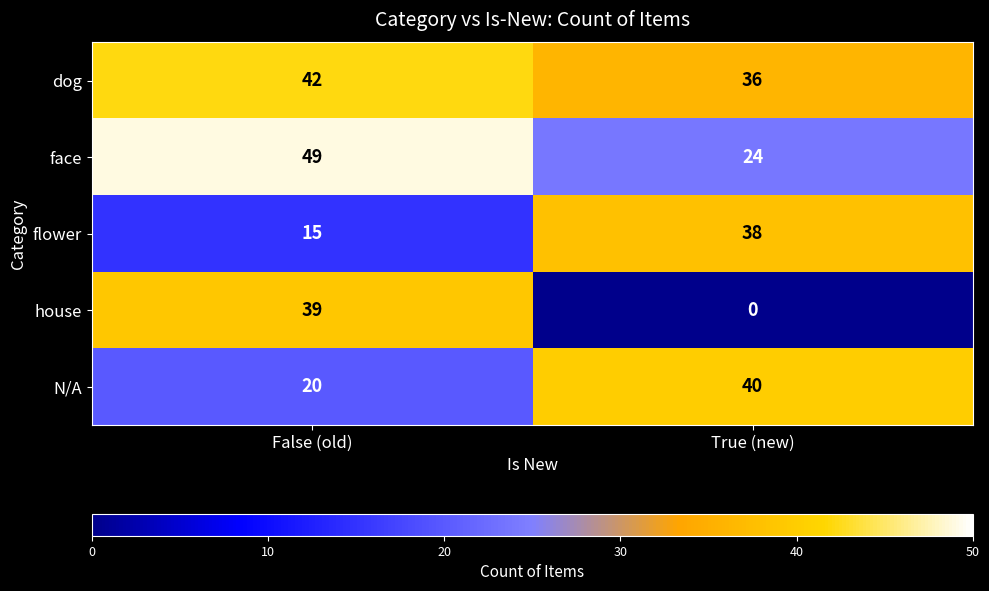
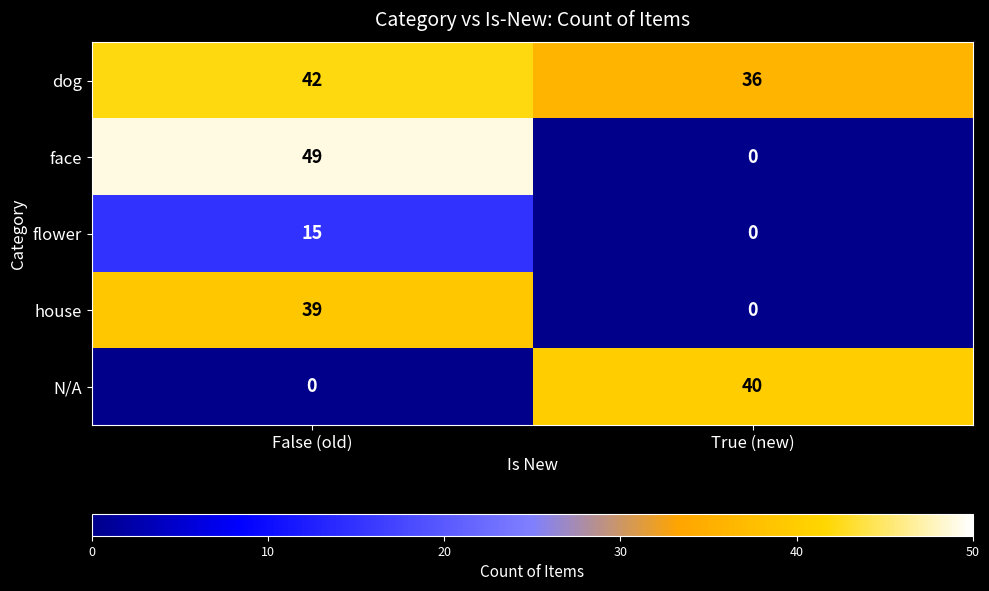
  {
    "dog": {
      "False (old)": 42,
      "True (new)": 36
    },
    "face": {
      "False (old)": 49,
-     "True (new)": 24
+     "True (new)": 0
    },
    "flower": {
      "False (old)": 15,
-     "True (new)": 38
+     "True (new)": 0
    },
    "house": {
      "False (old)": 39,
      "True (new)": 0
    },
    "N/A": {
-     "False (old)": 20,
+     "False (old)": 0,
      "True (new)": 40
    }
  }
